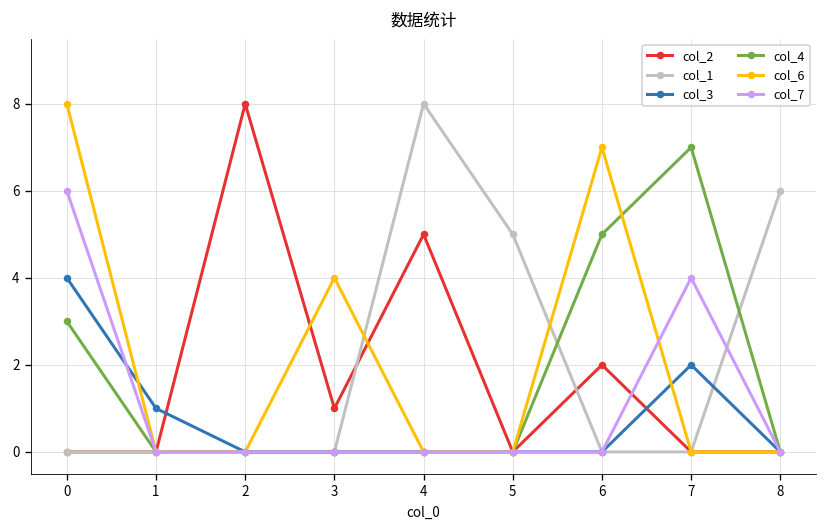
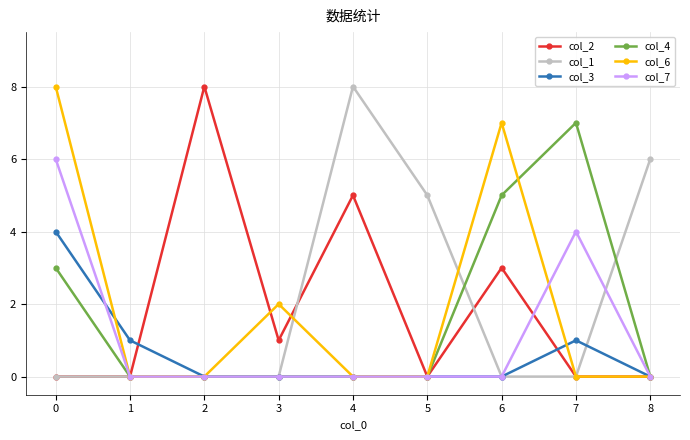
  {
    "col_2": {
      "2": 8,
      "3": 1,
      "4": 5,
-     "6": 2
+     "6": 3
    },
    "col_1": {
      "4": 8,
      "5": 5,
      "8": 6
    },
    "col_3": {
      "0": 4,
      "1": 1,
-     "7": 2
+     "7": 1
    },
    "col_4": {
      "0": 3,
      "6": 5,
      "7": 7
    },
    "col_6": {
      "0": 8,
-     "3": 4,
+     "3": 2,
      "6": 7
    },
    "col_7": {
      "0": 6,
      "7": 4
    }
  }
